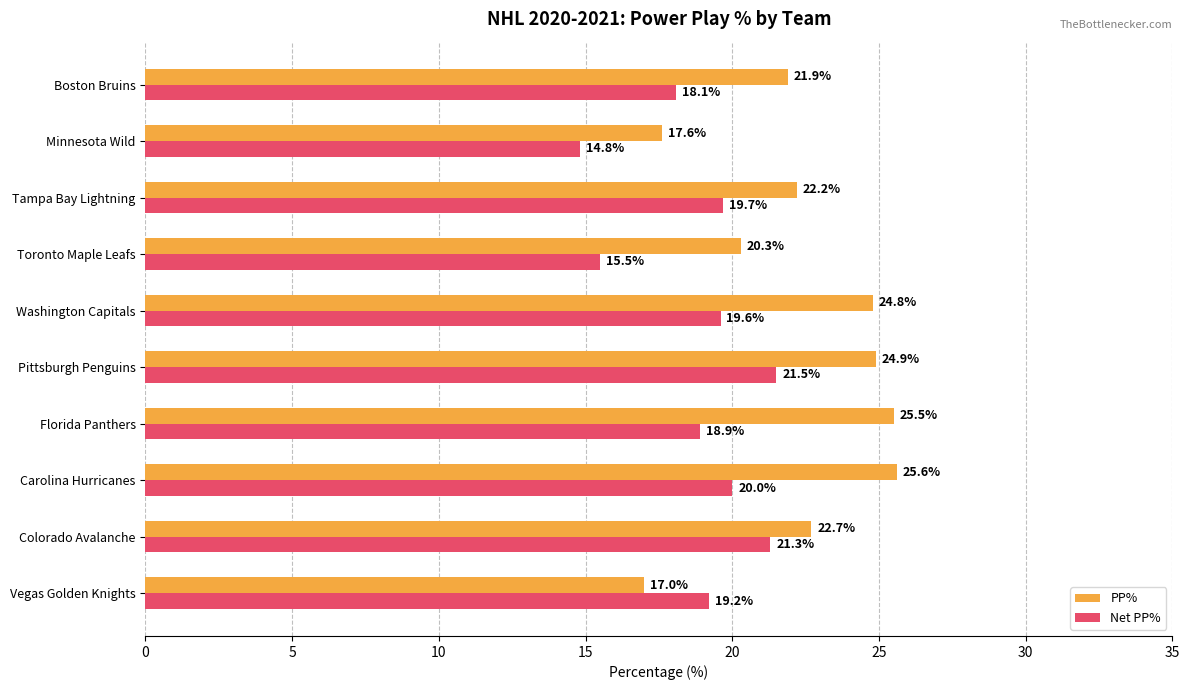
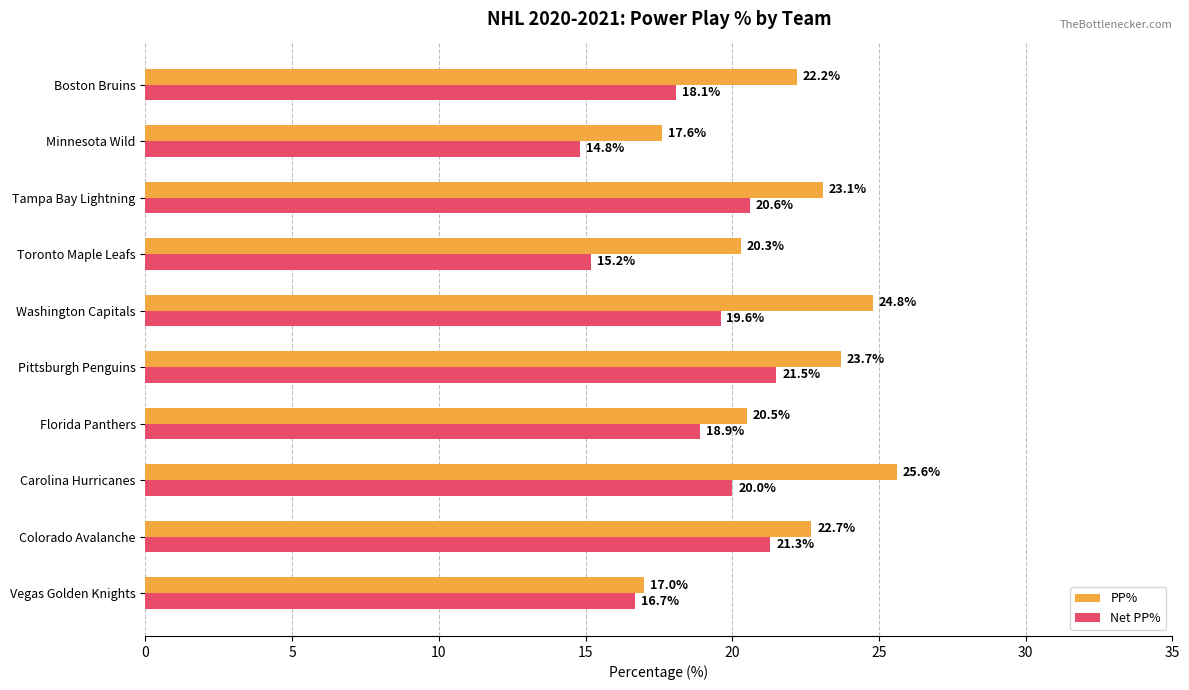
  {
    "PP%": {
-     "Boston Bruins": "21.9%",
+     "Boston Bruins": "22.2%",
      "Minnesota Wild": "17.6%",
-     "Tampa Bay Lightning": "22.2%",
+     "Tampa Bay Lightning": "23.1%",
      "Toronto Maple Leafs": "20.3%",
      "Washington Capitals": "24.8%",
-     "Pittsburgh Penguins": "24.9%",
-     "Florida Panthers": "25.5%",
+     "Pittsburgh Penguins": "23.7%",
+     "Florida Panthers": "20.5%",
      "Carolina Hurricanes": "25.6%",
      "Colorado Avalanche": "22.7%",
      "Vegas Golden Knights": "17.0%"
    },
    "Net PP%": {
      "Boston Bruins": "18.1%",
      "Minnesota Wild": "14.8%",
-     "Tampa Bay Lightning": "19.7%",
-     "Toronto Maple Leafs": "15.5%",
+     "Tampa Bay Lightning": "20.6%",
+     "Toronto Maple Leafs": "15.2%",
      "Washington Capitals": "19.6%",
      "Pittsburgh Penguins": "21.5%",
      "Florida Panthers": "18.9%",
      "Carolina Hurricanes": "20.0%",
      "Colorado Avalanche": "21.3%",
-     "Vegas Golden Knights": "19.2%"
+     "Vegas Golden Knights": "16.7%"
    }
  }
